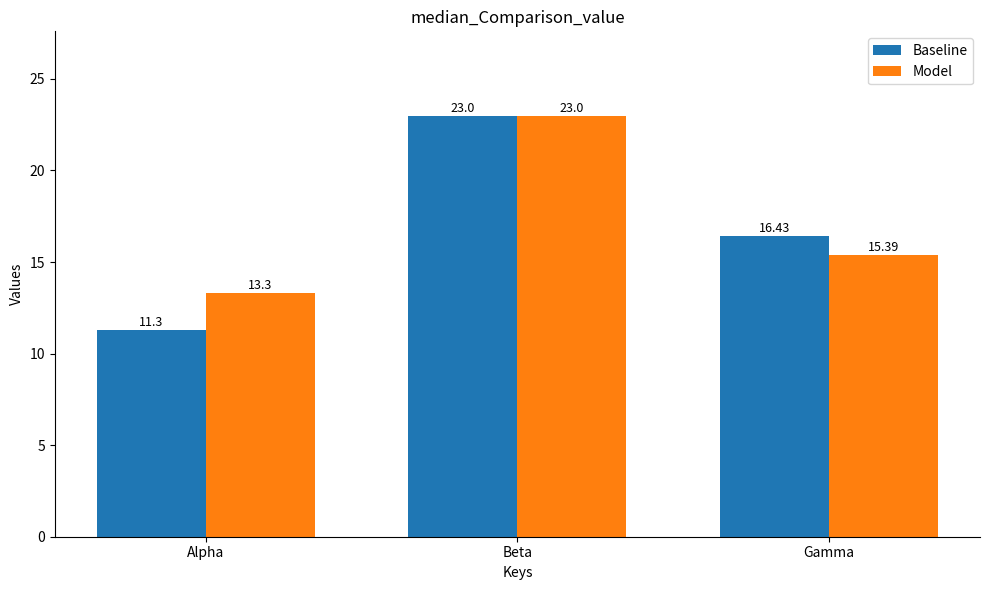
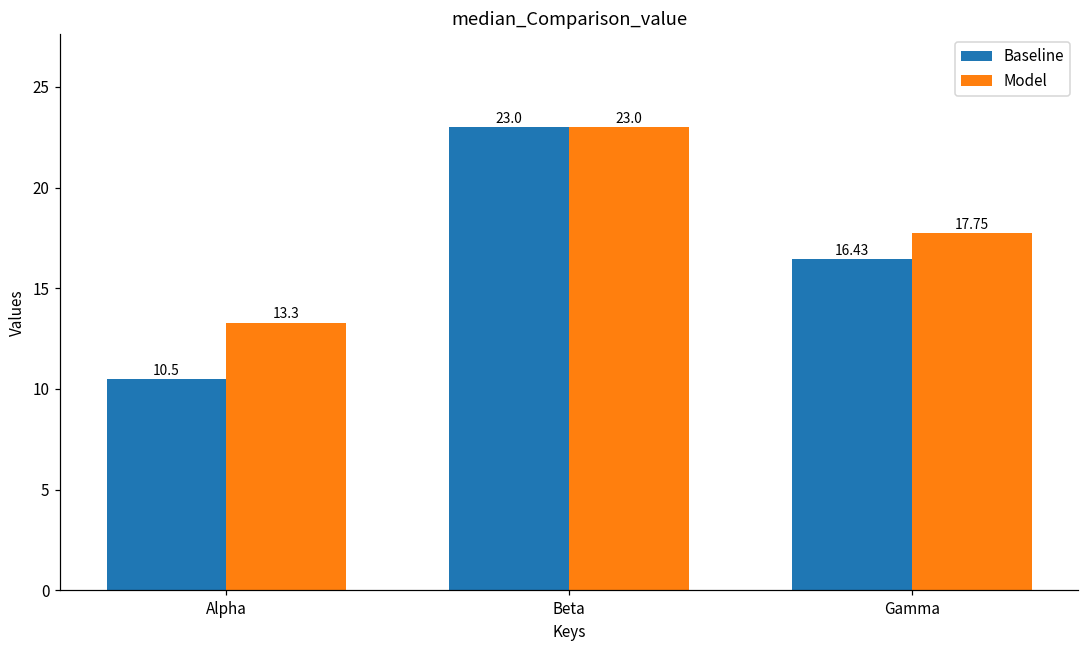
  {
    "Baseline": {
-     "Alpha": 11.3,
+     "Alpha": 10.5,
      "Beta": 23.0,
      "Gamma": 16.43
    },
    "Model": {
      "Alpha": 13.3,
      "Beta": 23.0,
-     "Gamma": 15.39
+     "Gamma": 17.75
    }
  }
